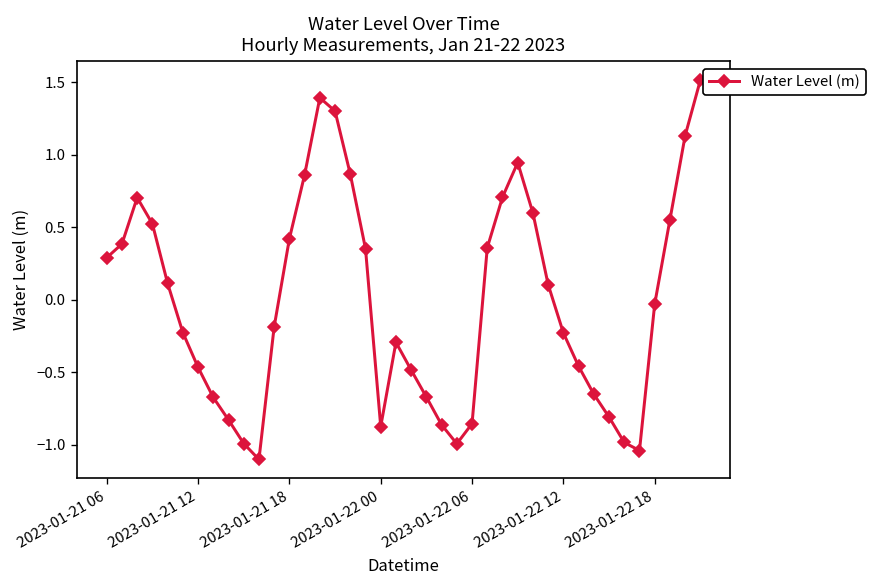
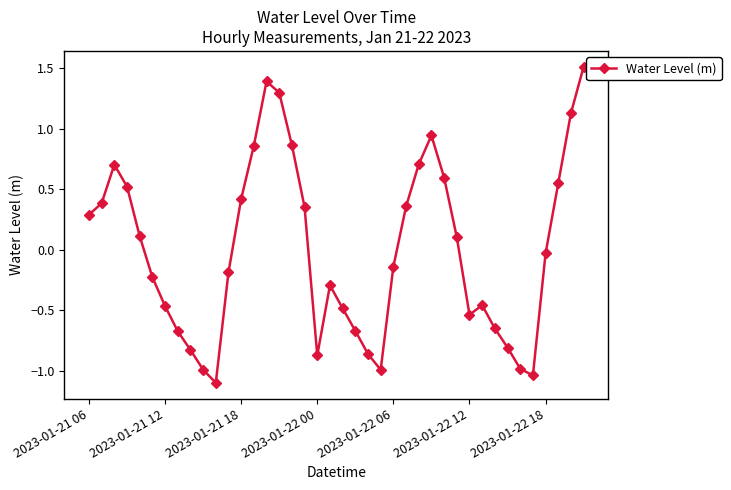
  {
    "2023-01-21 06": 0.29,
    "2023-01-21 12": -0.47,
    "2023-01-21 18": 0.42,
    "2023-01-22 00": -0.87,
-   "2023-01-22 06": -0.85,
-   "2023-01-22 12": -0.23,
+   "2023-01-22 06": -0.14,
+   "2023-01-22 12": -0.54,
    "2023-01-22 18": -0.03
  }
